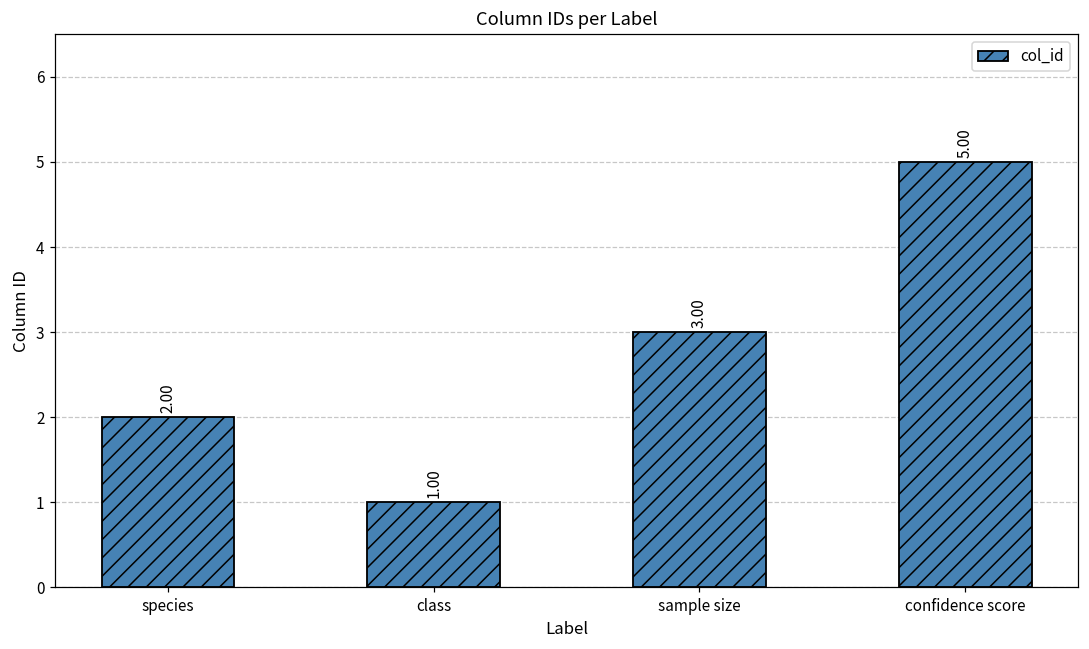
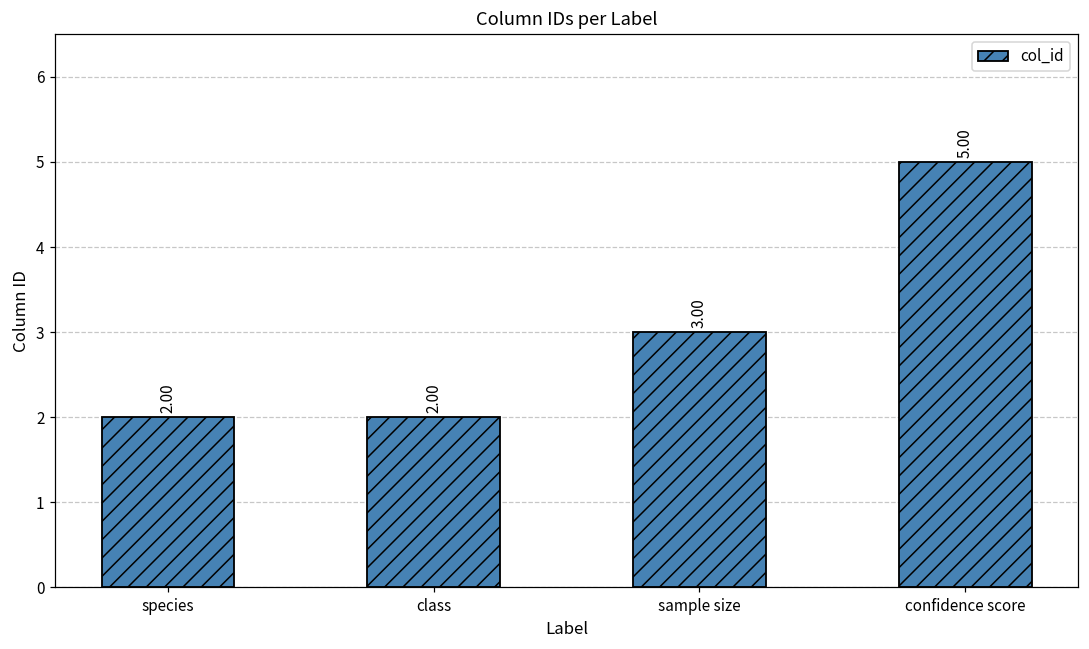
  {
    "species": 2.00,
-   "class": 1.00,
+   "class": 2.00,
    "sample size": 3.00,
    "confidence score": 5.00
  }
